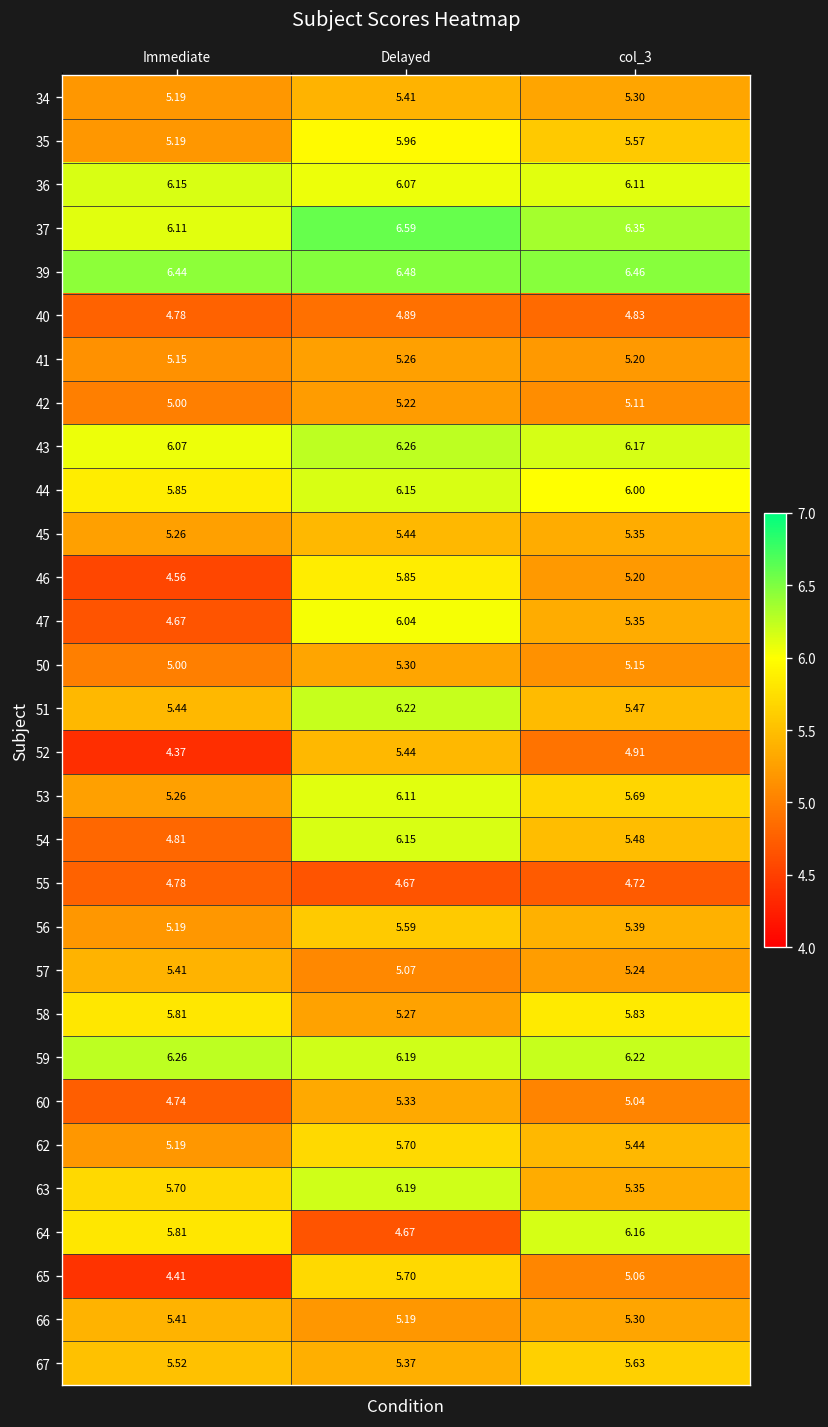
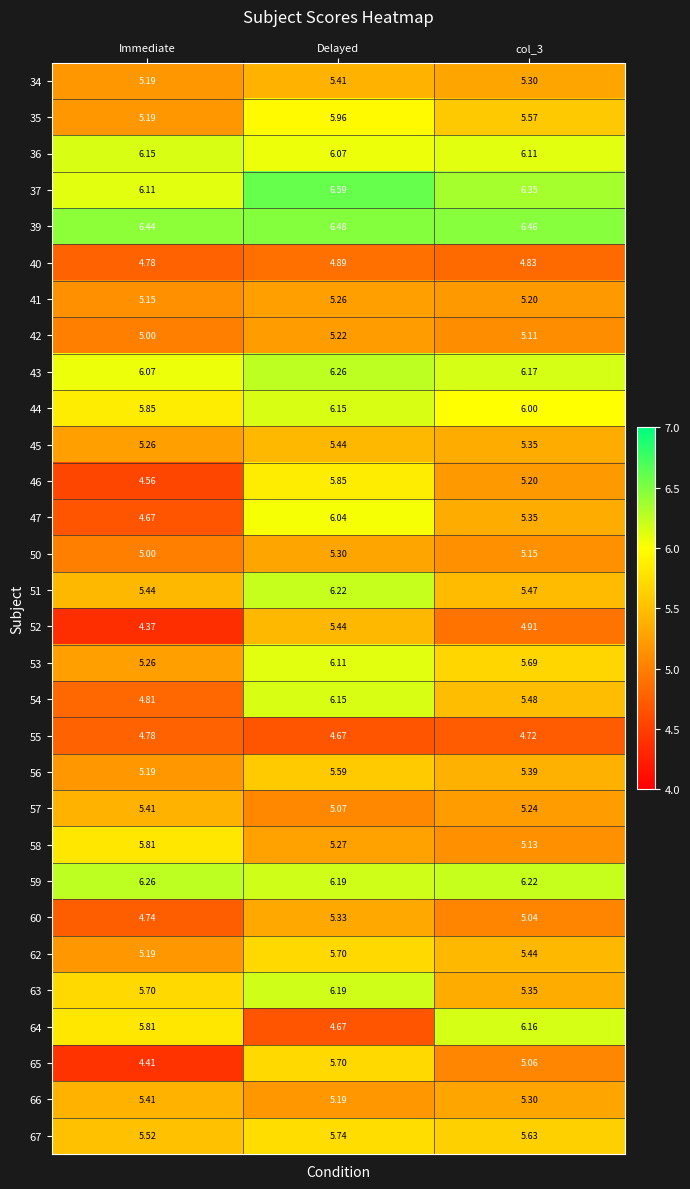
  {
    "34": {
      "Immediate": 5.19,
      "Delayed": 5.41,
      "col_3": 5.30
    },
    "35": {
      "Immediate": 5.19,
      "Delayed": 5.96,
      "col_3": 5.57
    },
    "36": {
      "Immediate": 6.15,
      "Delayed": 6.07,
      "col_3": 6.11
    },
    "37": {
      "Immediate": 6.11,
      "Delayed": 6.59,
      "col_3": 6.35
    },
    "39": {
      "Immediate": 6.44,
      "Delayed": 6.48,
      "col_3": 6.46
    },
    "40": {
      "Immediate": 4.78,
      "Delayed": 4.89,
      "col_3": 4.83
    },
    "41": {
      "Immediate": 5.15,
      "Delayed": 5.26,
      "col_3": 5.20
    },
    "42": {
      "Immediate": 5.00,
      "Delayed": 5.22,
      "col_3": 5.11
    },
    "43": {
      "Immediate": 6.07,
      "Delayed": 6.26,
      "col_3": 6.17
    },
    "44": {
      "Immediate": 5.85,
      "Delayed": 6.15,
      "col_3": 6.00
    },
    "45": {
      "Immediate": 5.26,
      "Delayed": 5.44,
      "col_3": 5.35
    },
    "46": {
      "Immediate": 4.56,
      "Delayed": 5.85,
      "col_3": 5.20
    },
    "47": {
      "Immediate": 4.67,
      "Delayed": 6.04,
      "col_3": 5.35
    },
    "50": {
      "Immediate": 5.00,
      "Delayed": 5.30,
      "col_3": 5.15
    },
    "51": {
      "Immediate": 5.44,
      "Delayed": 6.22,
      "col_3": 5.47
    },
    "52": {
      "Immediate": 4.37,
      "Delayed": 5.44,
      "col_3": 4.91
    },
    "53": {
      "Immediate": 5.26,
      "Delayed": 6.11,
      "col_3": 5.69
    },
    "54": {
      "Immediate": 4.81,
      "Delayed": 6.15,
      "col_3": 5.48
    },
    "55": {
      "Immediate": 4.78,
      "Delayed": 4.67,
      "col_3": 4.72
    },
    "56": {
      "Immediate": 5.19,
      "Delayed": 5.59,
      "col_3": 5.39
    },
    "57": {
      "Immediate": 5.41,
      "Delayed": 5.07,
      "col_3": 5.24
    },
    "58": {
      "Immediate": 5.81,
      "Delayed": 5.27,
-     "col_3": 5.83
+     "col_3": 5.13
    },
    "59": {
      "Immediate": 6.26,
      "Delayed": 6.19,
      "col_3": 6.22
    },
    "60": {
      "Immediate": 4.74,
      "Delayed": 5.33,
      "col_3": 5.04
    },
    "62": {
      "Immediate": 5.19,
      "Delayed": 5.70,
      "col_3": 5.44
    },
    "63": {
      "Immediate": 5.70,
      "Delayed": 6.19,
      "col_3": 5.35
    },
    "64": {
      "Immediate": 5.81,
      "Delayed": 4.67,
      "col_3": 6.16
    },
    "65": {
      "Immediate": 4.41,
      "Delayed": 5.70,
      "col_3": 5.06
    },
    "66": {
      "Immediate": 5.41,
      "Delayed": 5.19,
      "col_3": 5.30
    },
    "67": {
      "Immediate": 5.52,
-     "Delayed": 5.37,
+     "Delayed": 5.74,
      "col_3": 5.63
    }
  }
